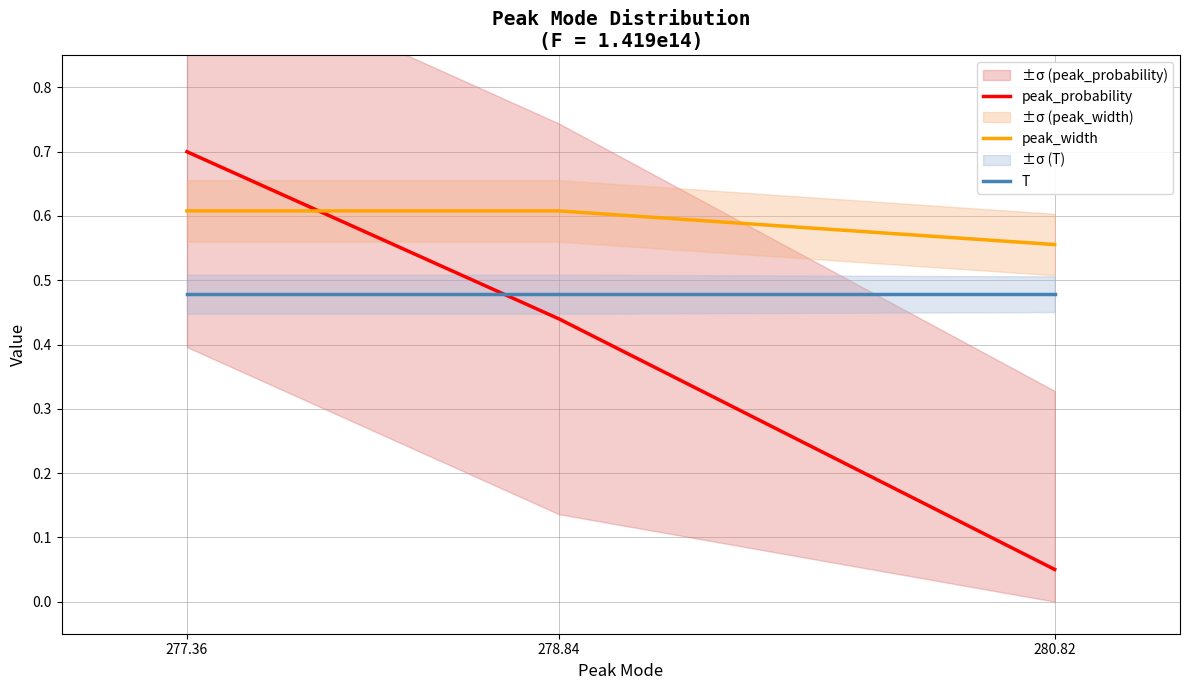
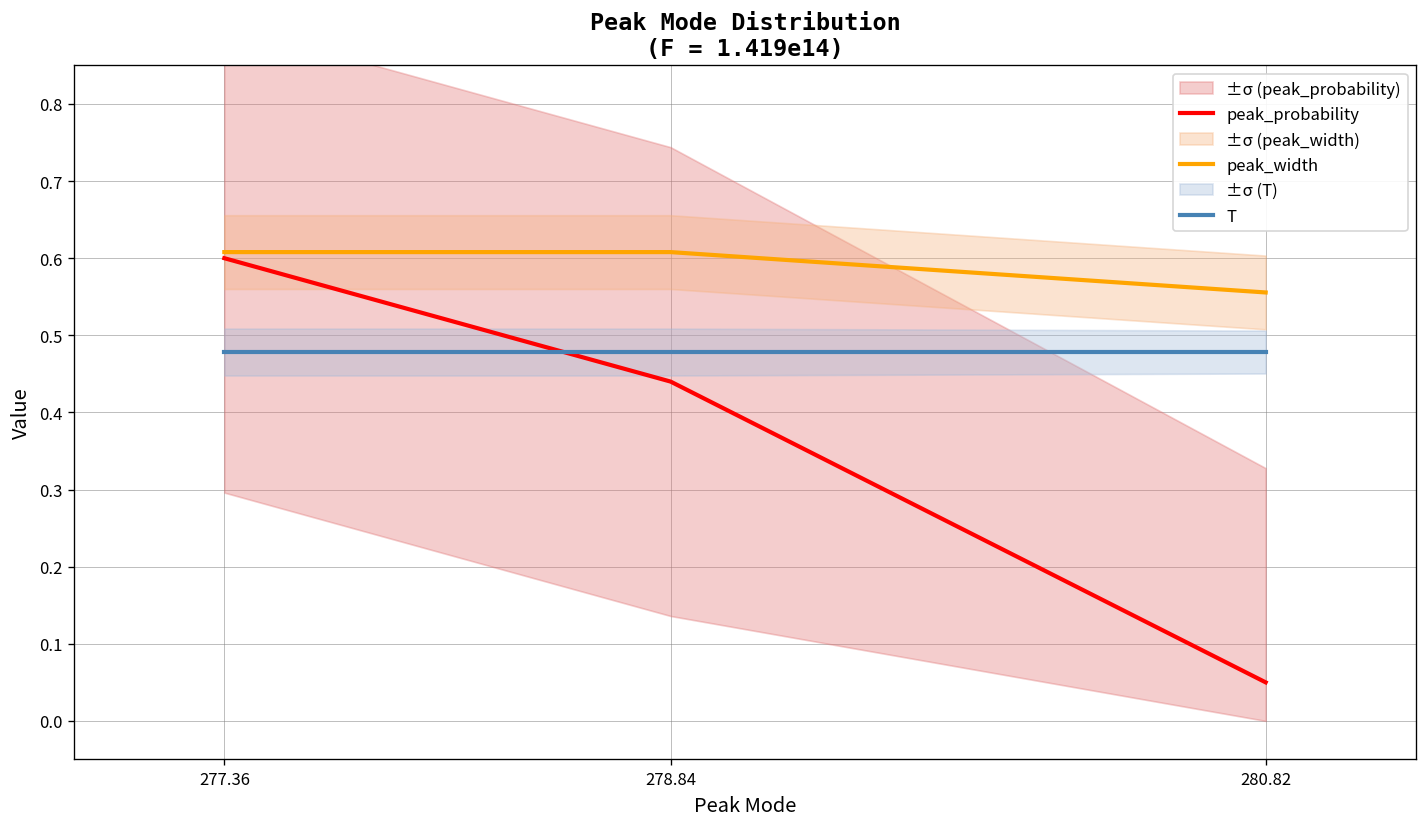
  {
    "peak_probability": {
-     "277.36": 0.7,
+     "277.36": 0.6,
      "278.84": 0.44,
      "280.82": 0.05
    },
    "peak_width": {
      "277.36": 0.61,
      "278.84": 0.61,
      "280.82": 0.56
    },
    "T": {
      "277.36": 0.48,
      "278.84": 0.48,
      "280.82": 0.48
    }
  }
